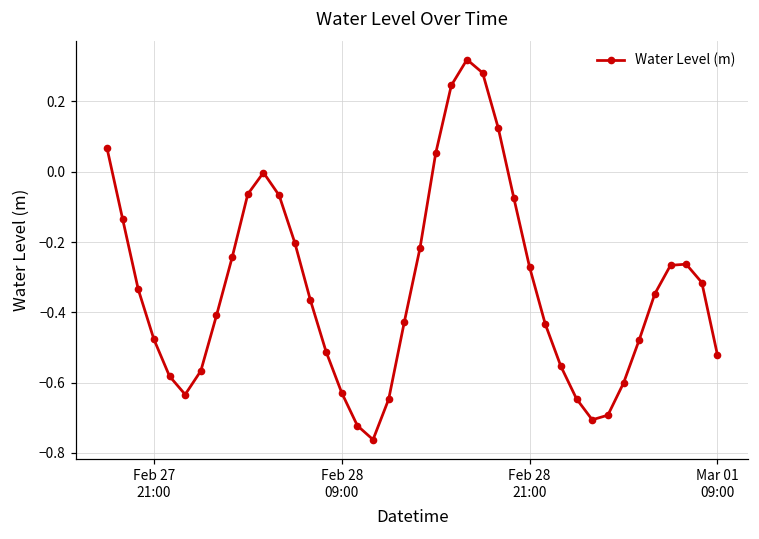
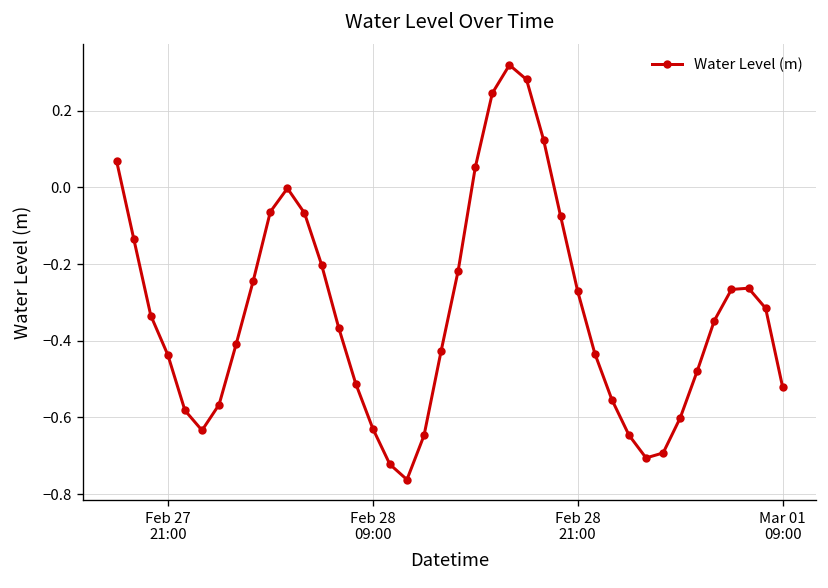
  {
-   "Feb 27 21:00": -0.48,
+   "Feb 27 21:00": -0.44,
    "Feb 28 09:00": -0.63,
    "Feb 28 21:00": -0.27,
    "Mar 01 09:00": -0.52
  }
